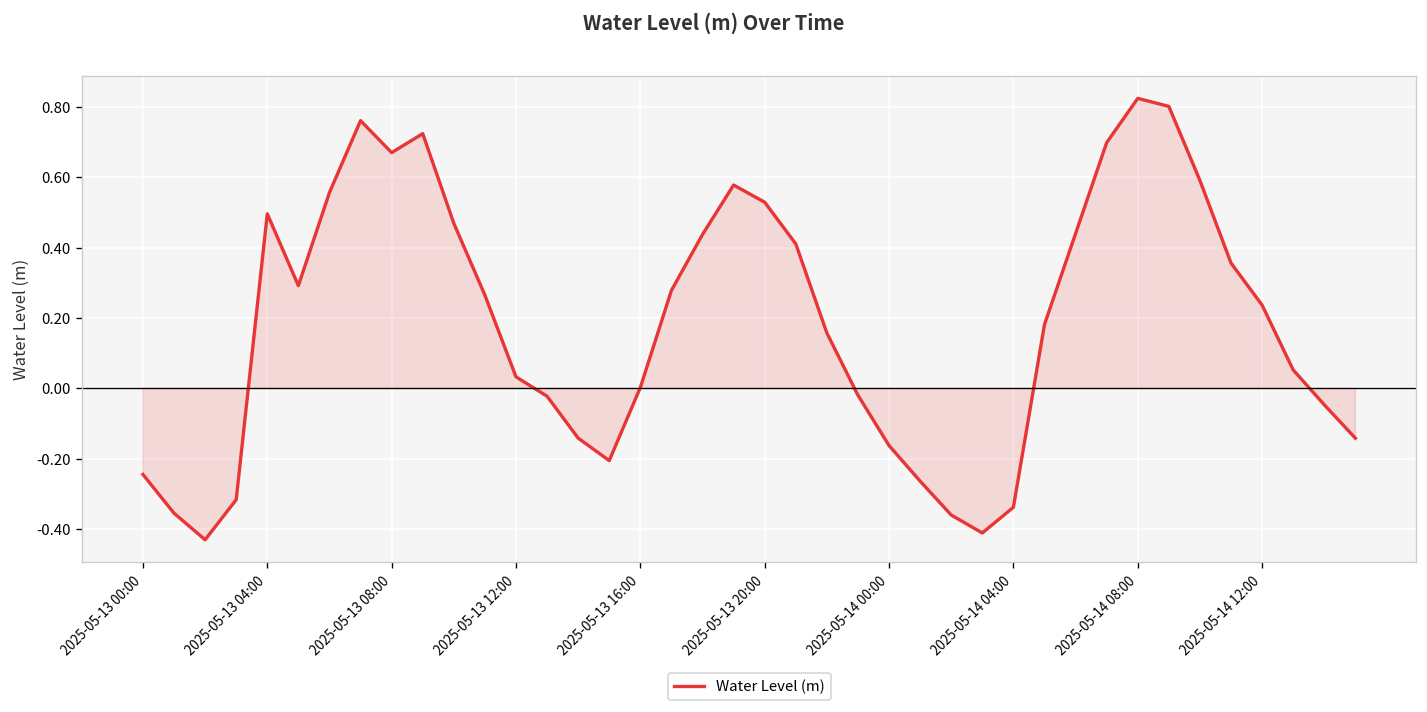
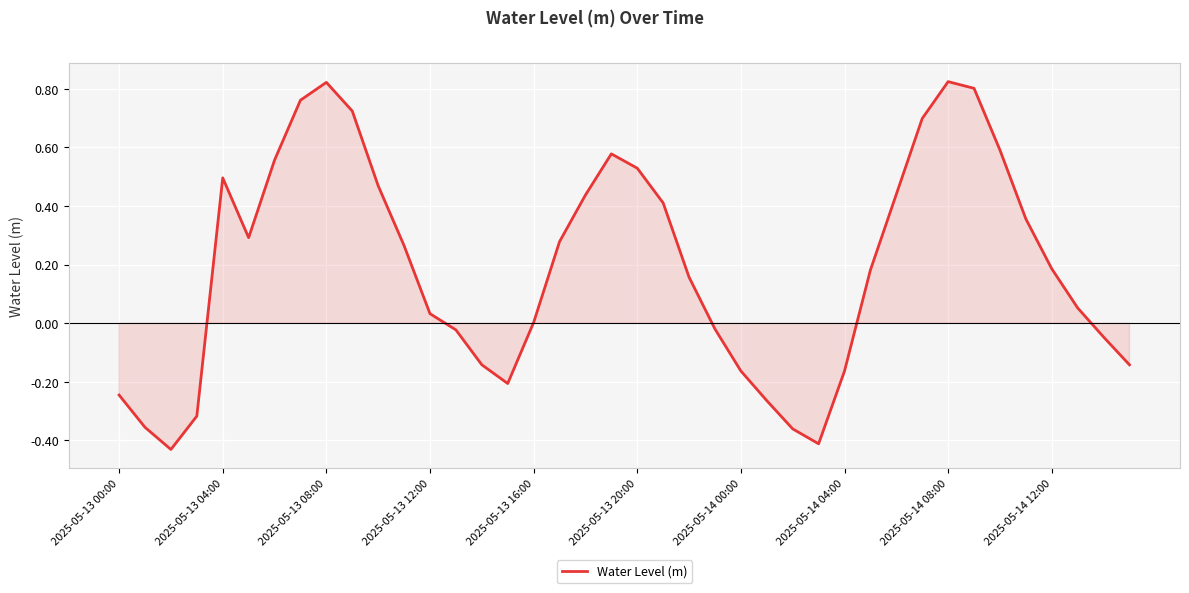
  {
    "2025-05-13 00:00": -0.25,
    "2025-05-13 04:00": 0.50,
-   "2025-05-13 08:00": 0.67,
+   "2025-05-13 08:00": 0.82,
    "2025-05-13 12:00": 0.03,
    "2025-05-13 16:00": 0.00,
    "2025-05-13 20:00": 0.53,
    "2025-05-14 00:00": -0.16,
-   "2025-05-14 04:00": -0.34,
+   "2025-05-14 04:00": -0.16,
    "2025-05-14 08:00": 0.82,
-   "2025-05-14 12:00": 0.24
+   "2025-05-14 12:00": 0.19
  }
